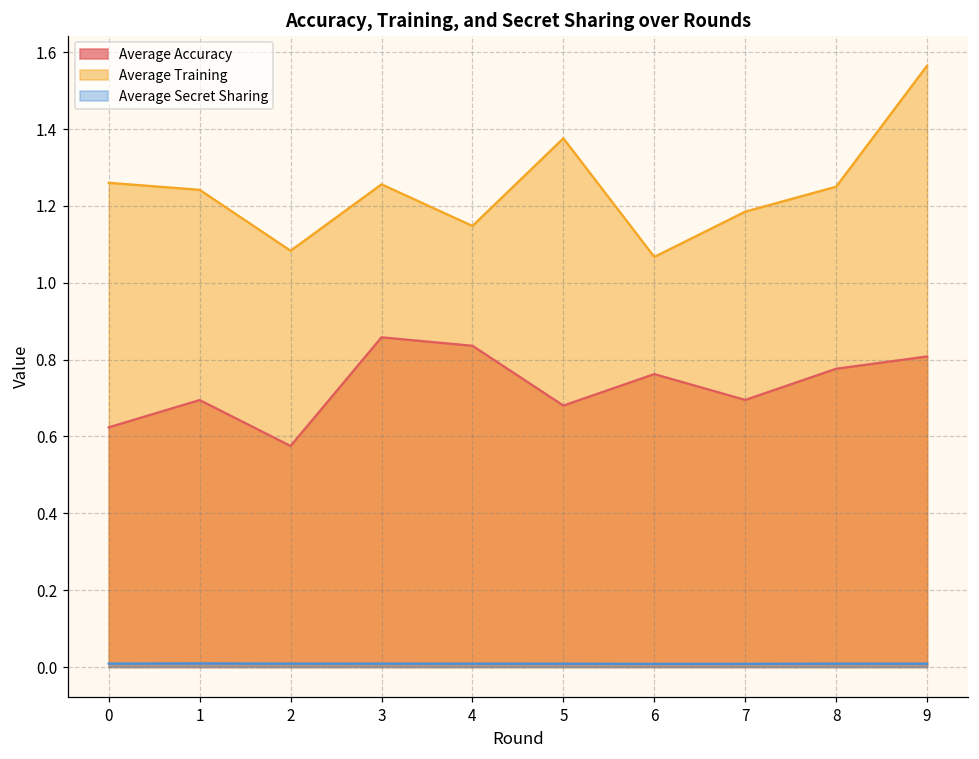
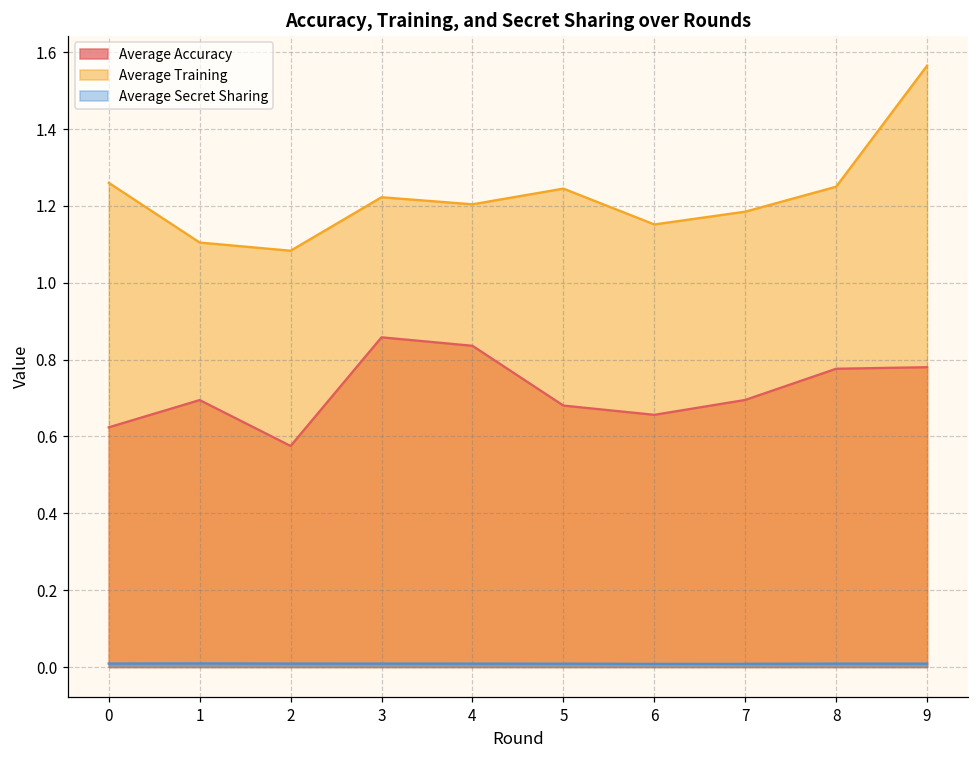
  {
    "Average Accuracy": {
      "0": 0.62,
      "1": 0.69,
      "2": 0.58,
      "3": 0.86,
      "4": 0.84,
      "5": 0.68,
-     "6": 0.76,
+     "6": 0.66,
      "7": 0.70,
      "8": 0.78,
-     "9": 0.81
+     "9": 0.78
    },
    "Average Training": {
      "0": 1.26,
-     "1": 1.24,
+     "1": 1.10,
      "2": 1.08,
-     "3": 1.26,
-     "4": 1.15,
-     "5": 1.38,
-     "6": 1.07,
+     "3": 1.22,
+     "4": 1.20,
+     "5": 1.25,
+     "6": 1.15,
      "7": 1.19,
      "8": 1.25,
      "9": 1.57
    },
    "Average Secret Sharing": {
      "0": 0.01,
      "1": 0.01,
      "2": 0.01,
      "3": 0.01,
      "4": 0.01,
      "5": 0.01,
      "6": 0.01,
      "7": 0.01,
      "8": 0.01,
      "9": 0.01
    }
  }
